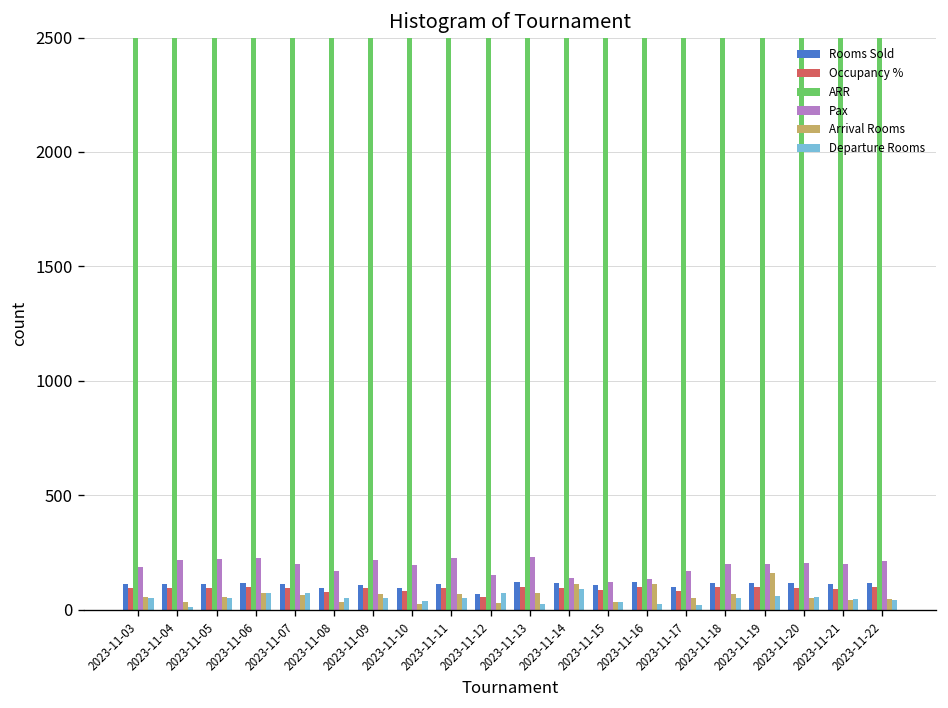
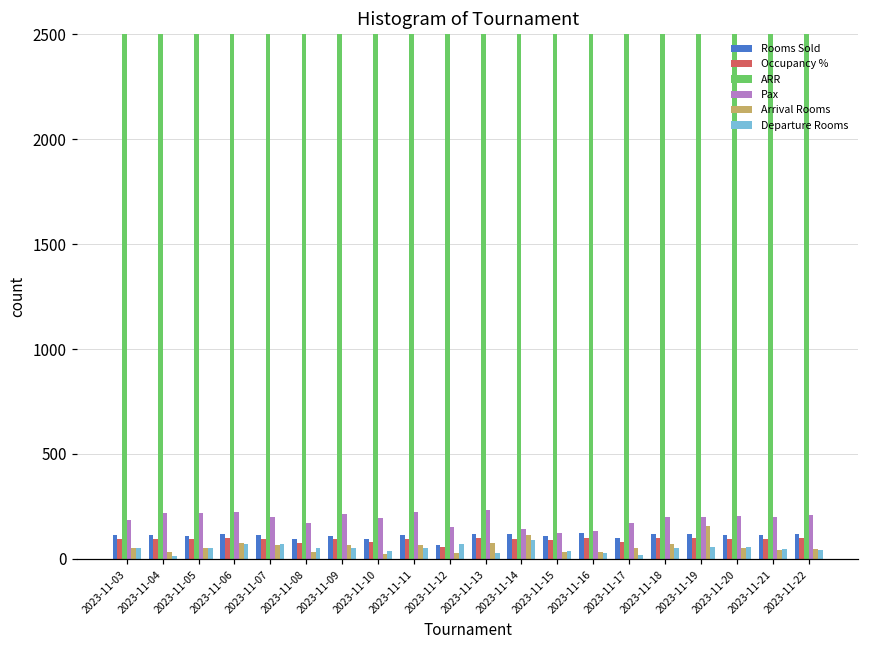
  {
    "Rooms Sold": {
      "2023-11-03": 110,
      "2023-11-04": 110,
      "2023-11-05": 110,
      "2023-11-06": 120,
      "2023-11-07": 110,
      "2023-11-08": 90,
      "2023-11-09": 110,
      "2023-11-10": 90,
      "2023-11-11": 110,
      "2023-11-12": 70,
      "2023-11-13": 120,
      "2023-11-14": 120,
      "2023-11-15": 110,
      "2023-11-16": 120,
      "2023-11-17": 100,
      "2023-11-18": 120,
      "2023-11-19": 120,
      "2023-11-20": 110,
      "2023-11-21": 110,
      "2023-11-22": 120
    },
    "Occupancy %": {
      "2023-11-03": 90,
      "2023-11-04": 90,
      "2023-11-05": 90,
      "2023-11-06": 100,
      "2023-11-07": 90,
      "2023-11-08": 80,
      "2023-11-09": 90,
      "2023-11-10": 80,
      "2023-11-11": 90,
      "2023-11-12": 50,
      "2023-11-13": 100,
      "2023-11-14": 100,
      "2023-11-15": 90,
      "2023-11-16": 100,
      "2023-11-17": 80,
      "2023-11-18": 100,
      "2023-11-19": 100,
      "2023-11-20": 90,
      "2023-11-21": 90,
      "2023-11-22": 100
    },
    "Pax": {
      "2023-11-03": 180,
      "2023-11-04": 220,
      "2023-11-05": 220,
      "2023-11-06": 230,
      "2023-11-07": 200,
      "2023-11-08": 170,
      "2023-11-09": 220,
      "2023-11-10": 190,
      "2023-11-11": 230,
      "2023-11-12": 150,
      "2023-11-13": 230,
      "2023-11-14": 140,
      "2023-11-15": 120,
      "2023-11-16": 130,
      "2023-11-17": 170,
      "2023-11-18": 200,
      "2023-11-19": 200,
      "2023-11-20": 200,
      "2023-11-21": 200,
      "2023-11-22": 210
    },
    "Arrival Rooms": {
      "2023-11-03": 50,
      "2023-11-04": 30,
      "2023-11-05": 50,
      "2023-11-06": 70,
      "2023-11-07": 60,
      "2023-11-08": 30,
      "2023-11-09": 70,
      "2023-11-10": 20,
      "2023-11-11": 70,
      "2023-11-12": 30,
      "2023-11-13": 70,
      "2023-11-14": 110,
      "2023-11-15": 30,
-     "2023-11-16": 110,
+     "2023-11-16": 30,
      "2023-11-17": 50,
      "2023-11-18": 70,
      "2023-11-19": 160,
      "2023-11-20": 50,
      "2023-11-21": 40,
      "2023-11-22": 50
    },
    "Departure Rooms": {
      "2023-11-03": 50,
      "2023-11-05": 50,
      "2023-11-06": 70,
      "2023-11-07": 70,
      "2023-11-08": 50,
      "2023-11-09": 50,
      "2023-11-10": 40,
      "2023-11-11": 50,
      "2023-11-12": 70,
      "2023-11-13": 30,
      "2023-11-14": 90,
      "2023-11-15": 40,
      "2023-11-16": 30,
      "2023-11-17": 20,
      "2023-11-18": 50,
      "2023-11-19": 60,
      "2023-11-20": 60,
      "2023-11-21": 50,
      "2023-11-22": 40
    }
  }
